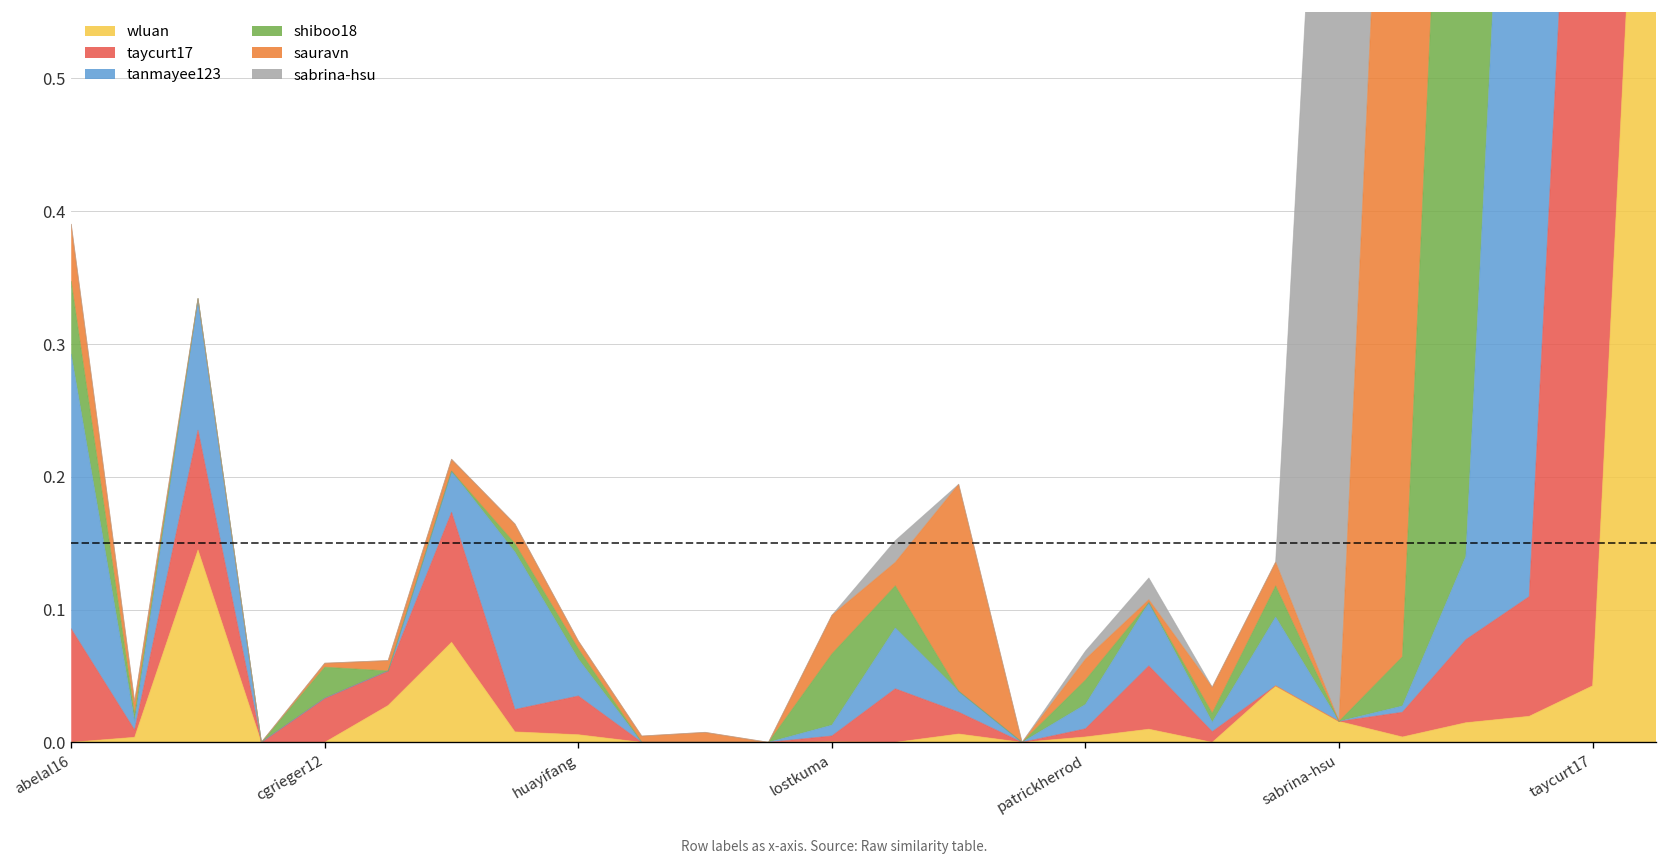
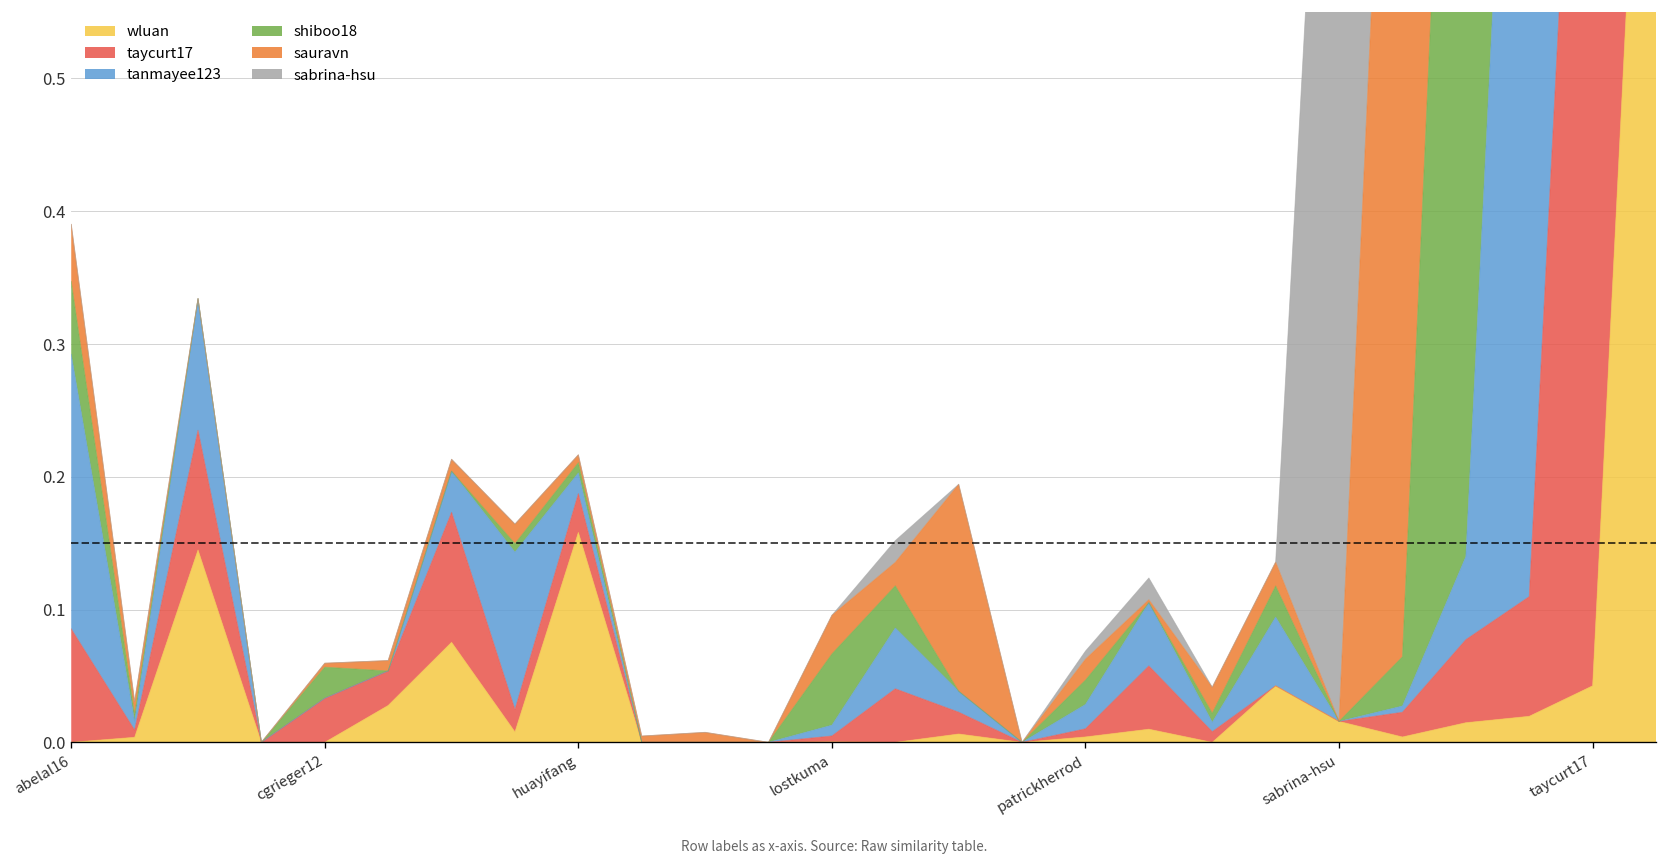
  {
    "wluan": {
      "abelal16": 0.000,
      "cgrieger12": 0.000,
-     "huayifang": 0.006,
+     "huayifang": 0.158,
      "lostkuma": 0.000,
      "patrickherrod": 0.004,
      "taycurt17": 0.043
    },
    "tanmayee123": {
      "abelal16": 0.207,
-     "huayifang": 0.028,
+     "huayifang": 0.016,
      "lostkuma": 0.008,
      "patrickherrod": 0.018
    },
    "shiboo18": {
      "abelal16": 0.055,
      "cgrieger12": 0.023,
      "huayifang": 0.008,
      "lostkuma": 0.054,
      "patrickherrod": 0.018
    },
    "sabrina-hsu": {
      "patrickherrod": 0.006
    }
  }
